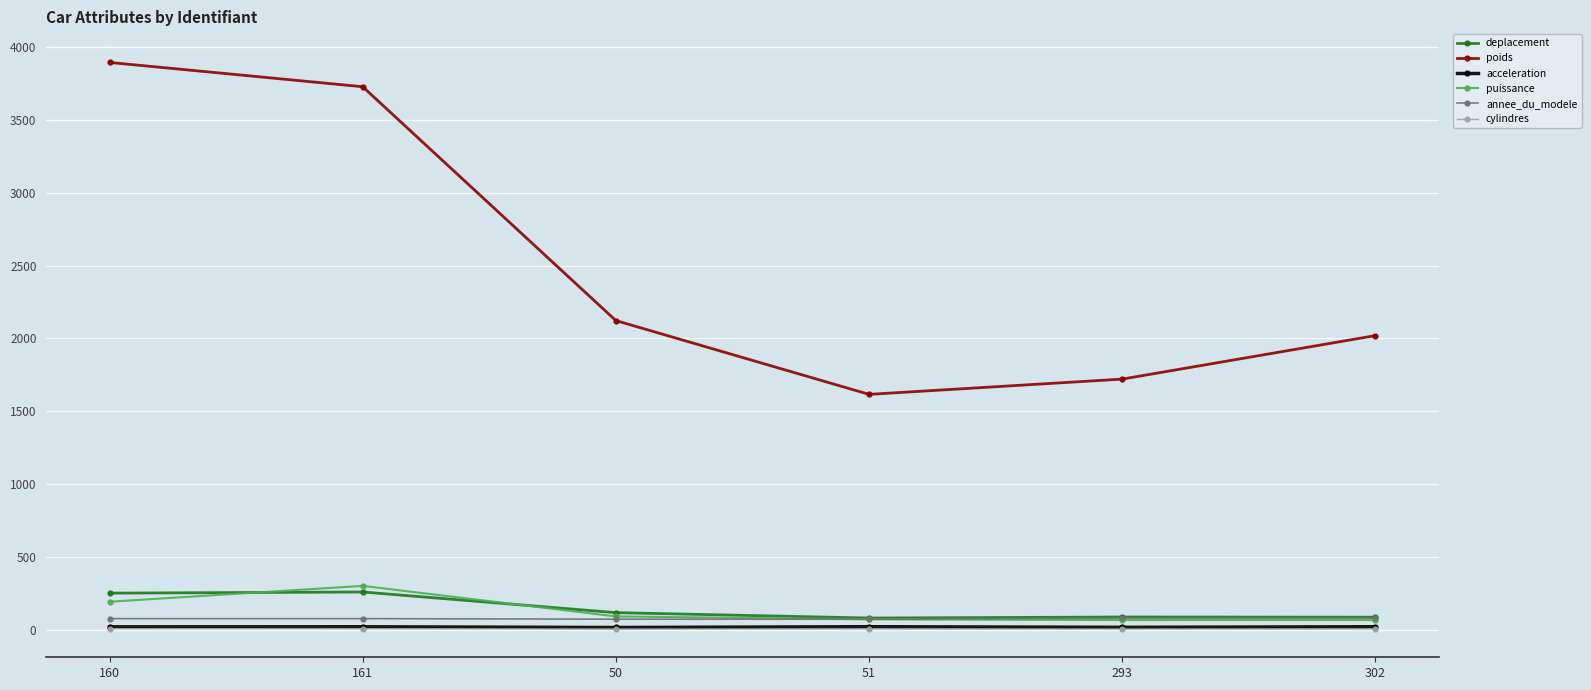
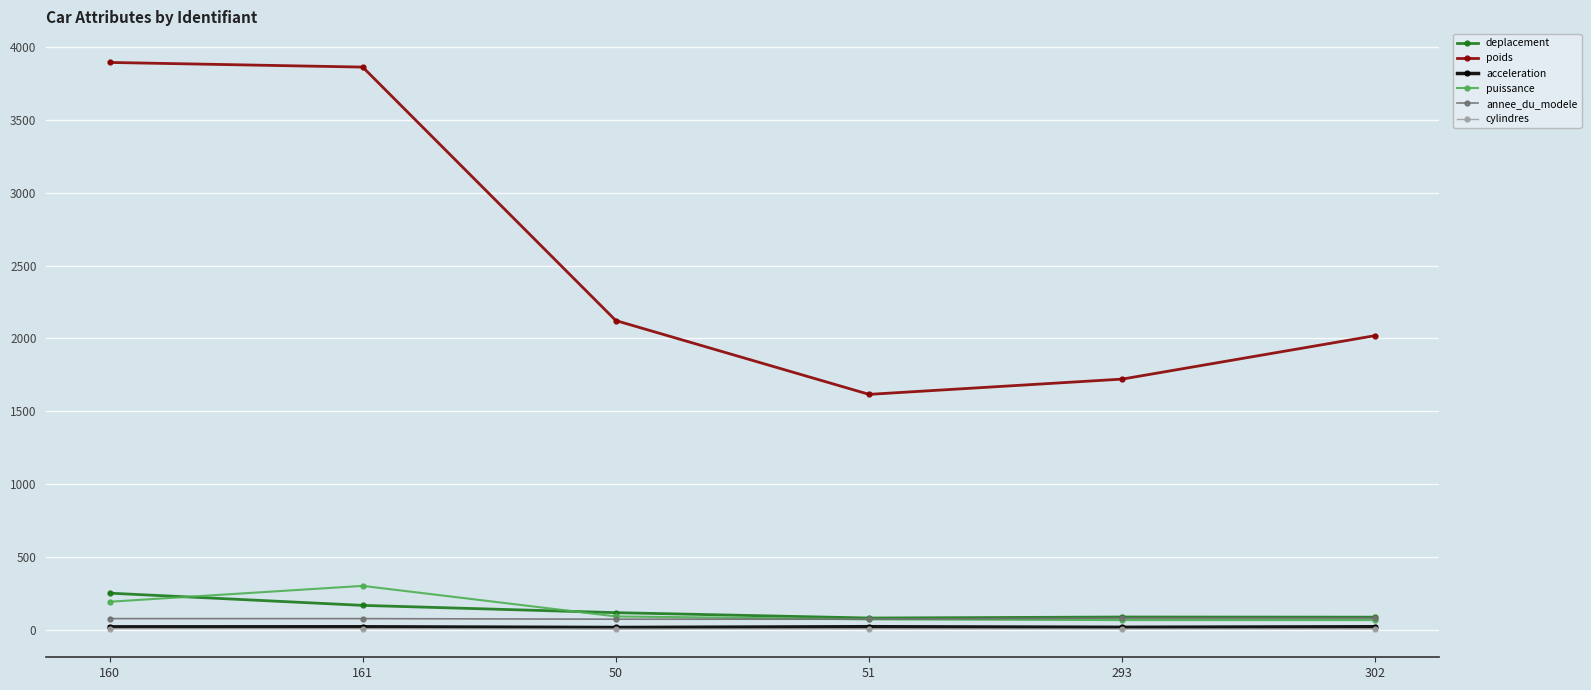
  {
    "deplacement": {
      "160": 250,
-     "161": 260,
+     "161": 170,
      "50": 120
    },
    "poids": {
      "160": 3900,
-     "161": 3730,
+     "161": 3870,
      "50": 2120,
      "51": 1620,
      "293": 1720,
      "302": 2020
    },
    "puissance": {
      "160": 190,
      "161": 300,
      "50": 90
    },
    "annee_du_modele": {
      "160": 80,
      "161": 80,
      "50": 70
    }
  }
